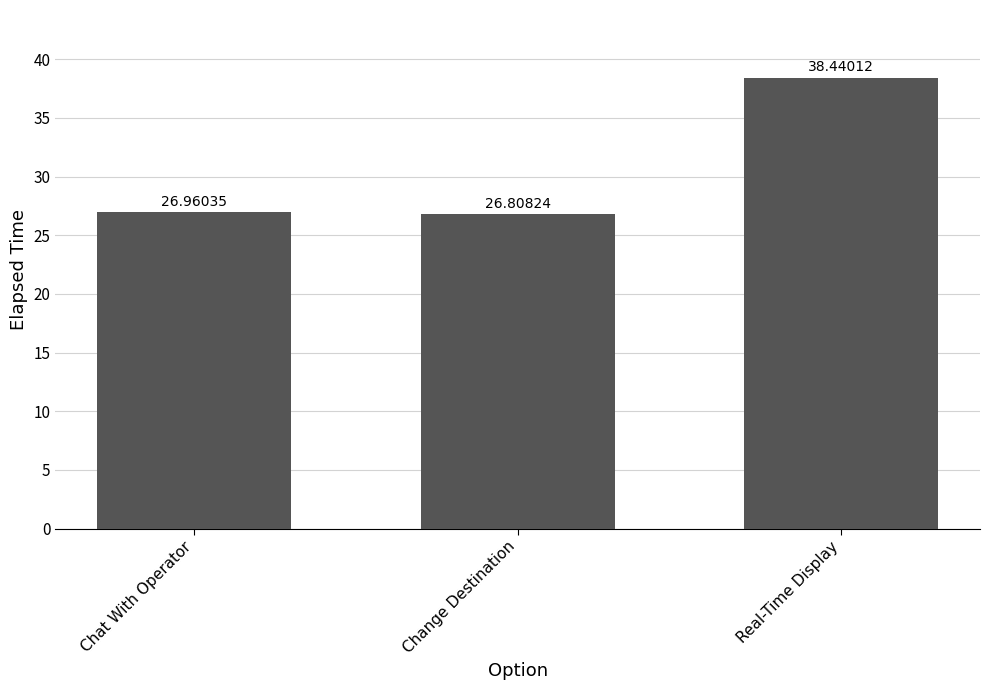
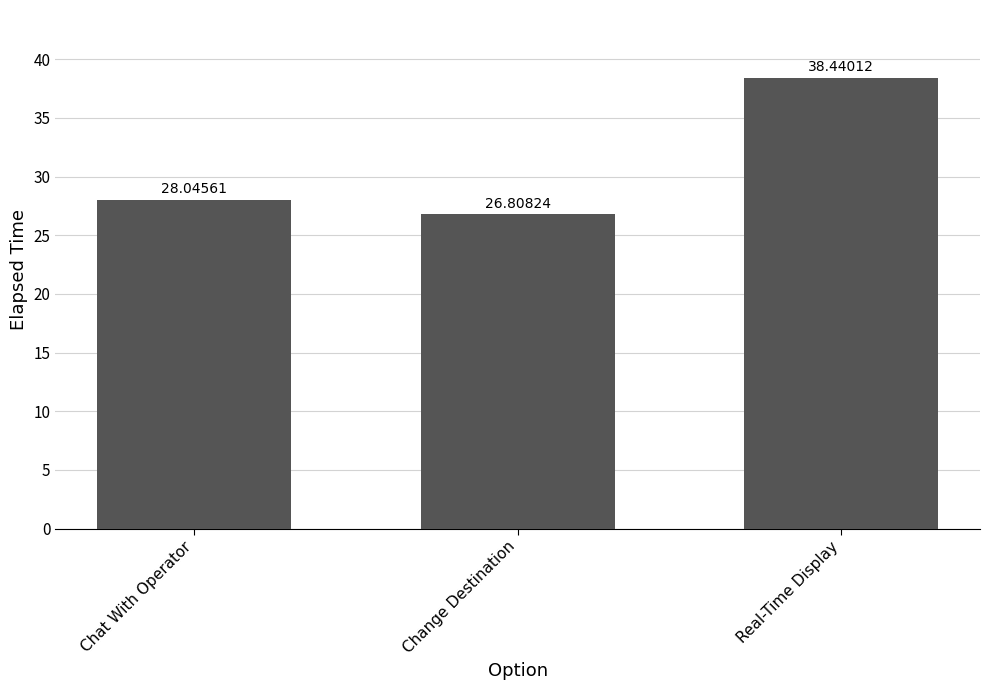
  {
-   "Chat With Operator": 26.96035,
+   "Chat With Operator": 28.04561,
    "Change Destination": 26.80824,
    "Real-Time Display": 38.44012
  }
